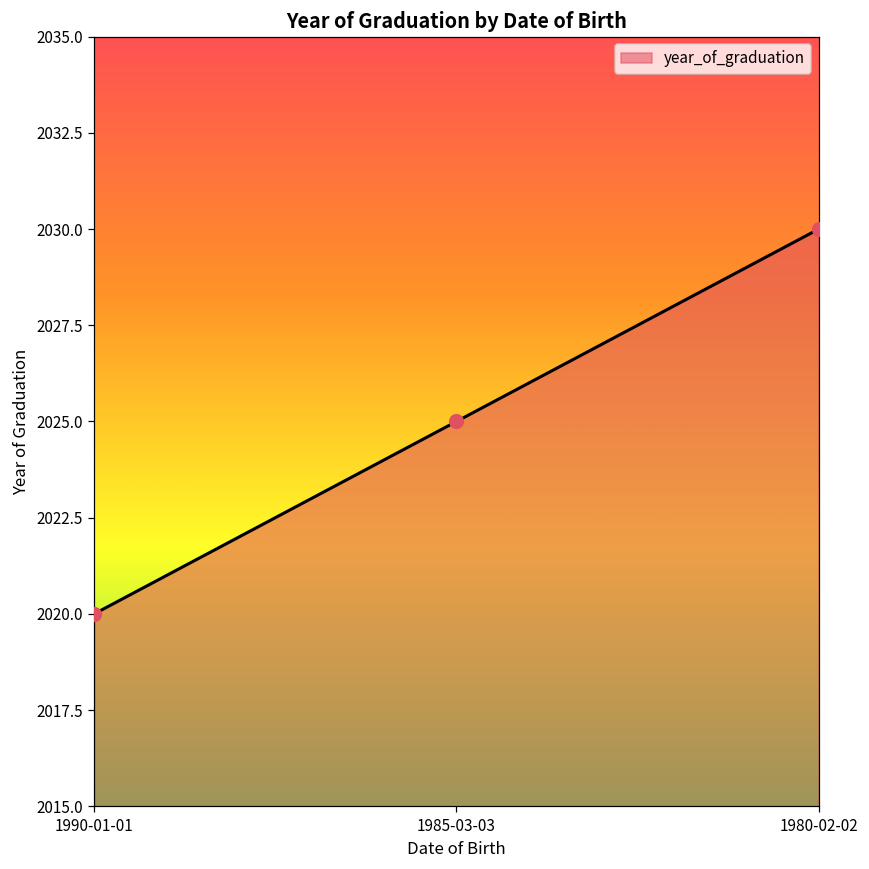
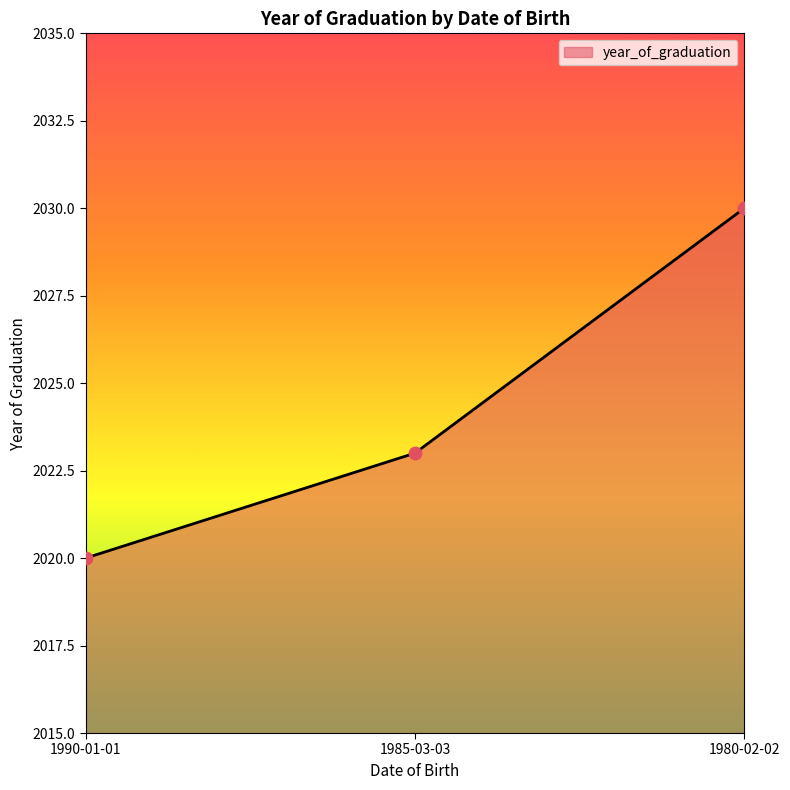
  {
    "1990-01-01": 2020,
-   "1985-03-03": 2025,
+   "1985-03-03": 2023,
    "1980-02-02": 2030
  }
